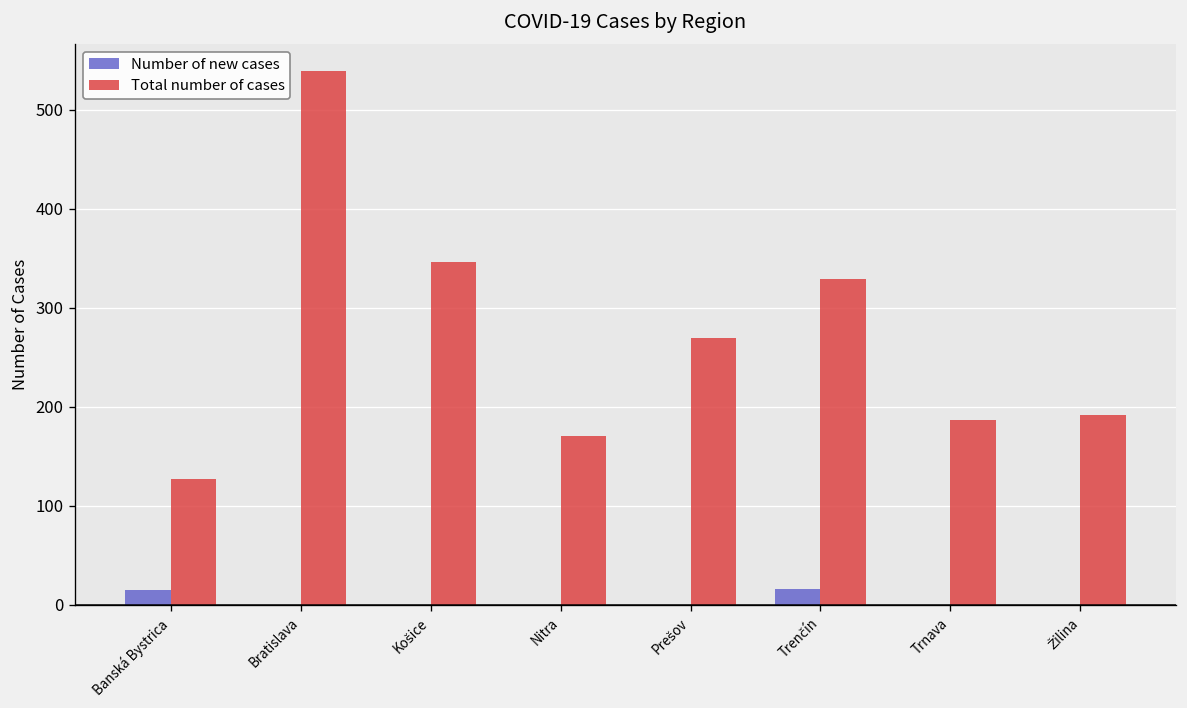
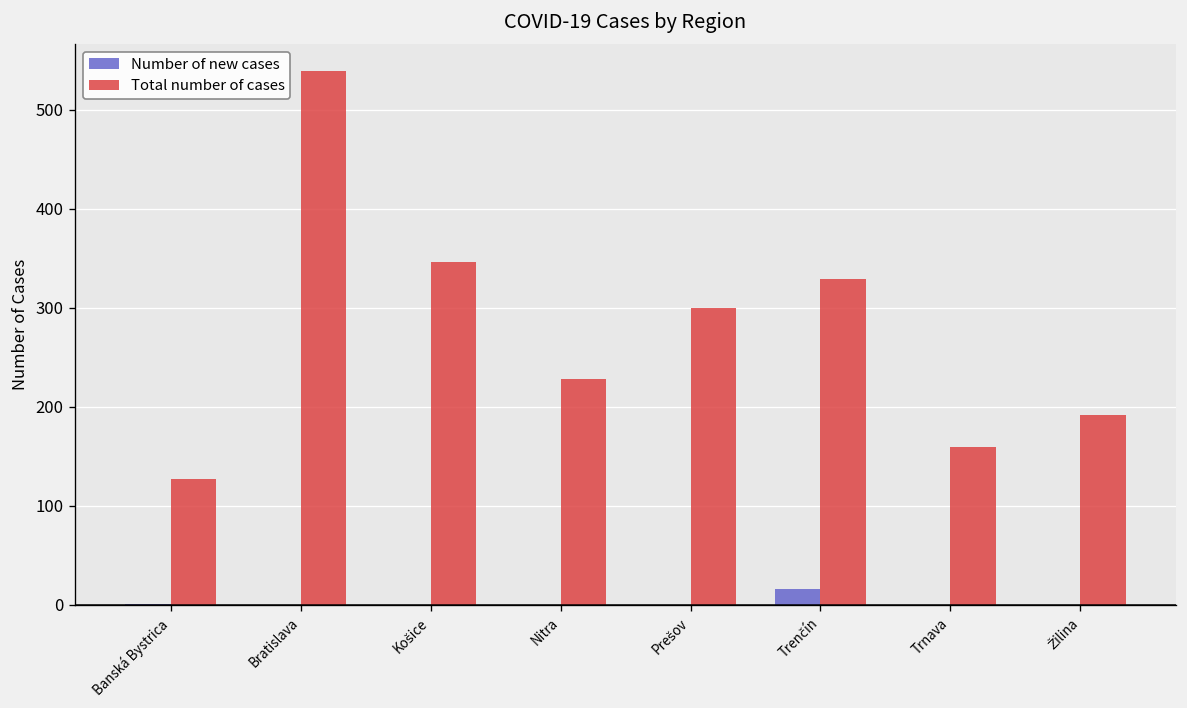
  {
    "Number of new cases": {
-     "Banská Bystrica": 20,
+     "Banská Bystrica": 0,
      "Bratislava": 0,
      "Košice": 0,
      "Nitra": 0,
      "Prešov": 0,
      "Trenčín": 20,
      "Trnava": 0,
      "Žilina": 0
    },
    "Total number of cases": {
      "Banská Bystrica": 130,
      "Bratislava": 540,
      "Košice": 350,
-     "Nitra": 170,
-     "Prešov": 270,
+     "Nitra": 230,
+     "Prešov": 300,
      "Trenčín": 330,
-     "Trnava": 190,
+     "Trnava": 160,
      "Žilina": 190
    }
  }
